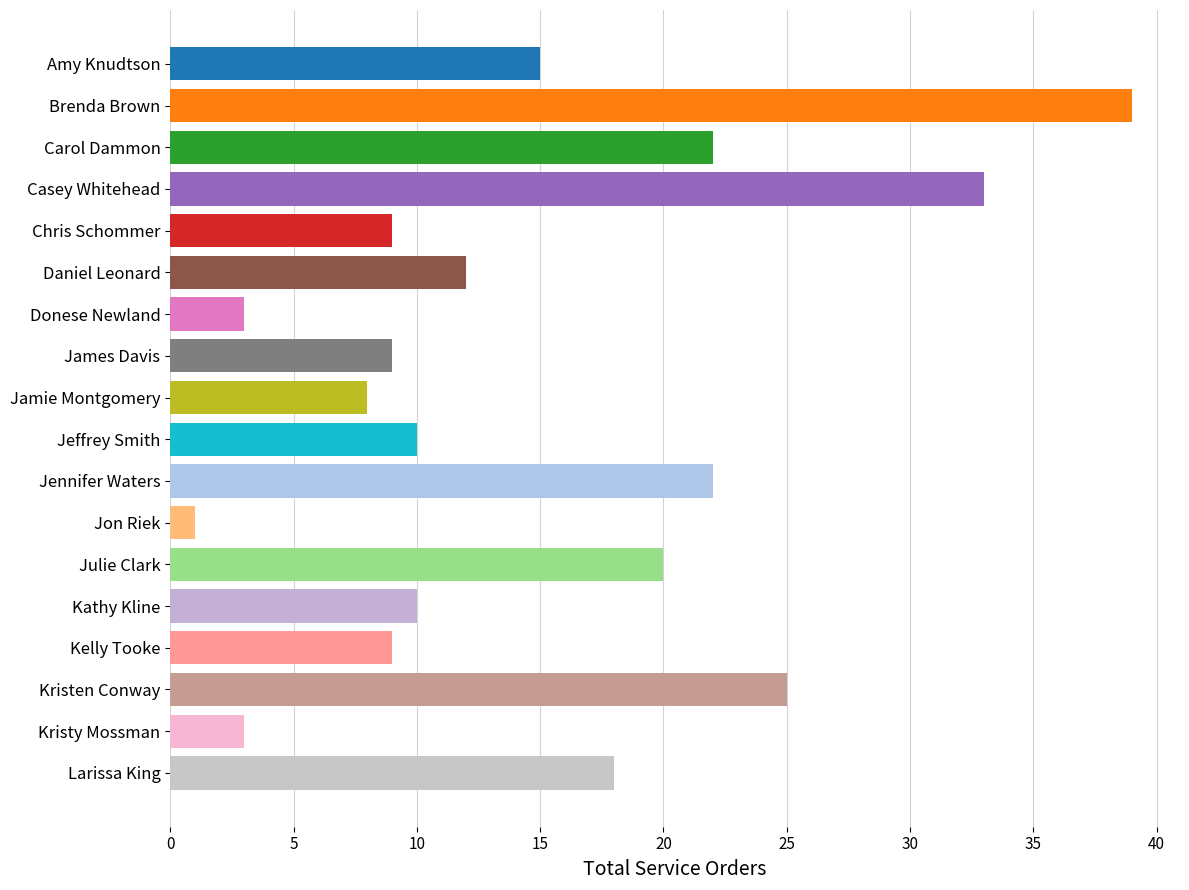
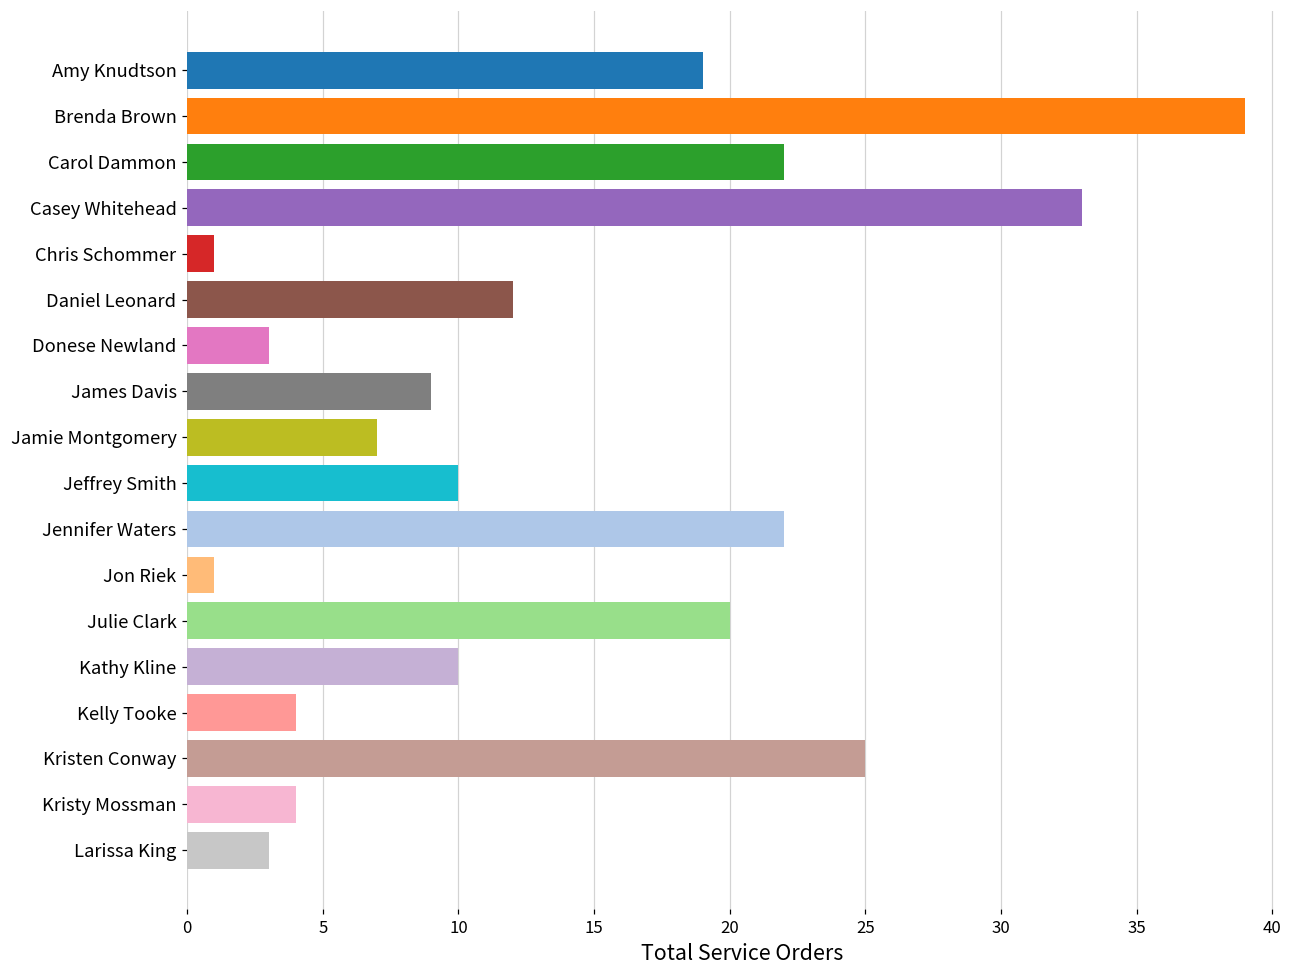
  {
-   "Amy Knudtson": 15,
+   "Amy Knudtson": 19,
    "Brenda Brown": 39,
    "Carol Dammon": 22,
    "Casey Whitehead": 33,
-   "Chris Schommer": 9,
+   "Chris Schommer": 1,
    "Daniel Leonard": 12,
    "Donese Newland": 3,
    "James Davis": 9,
-   "Jamie Montgomery": 8,
+   "Jamie Montgomery": 7,
    "Jeffrey Smith": 10,
    "Jennifer Waters": 22,
    "Jon Riek": 1,
    "Julie Clark": 20,
    "Kathy Kline": 10,
-   "Kelly Tooke": 9,
+   "Kelly Tooke": 4,
    "Kristen Conway": 25,
-   "Kristy Mossman": 3,
-   "Larissa King": 18
+   "Kristy Mossman": 4,
+   "Larissa King": 3
  }
